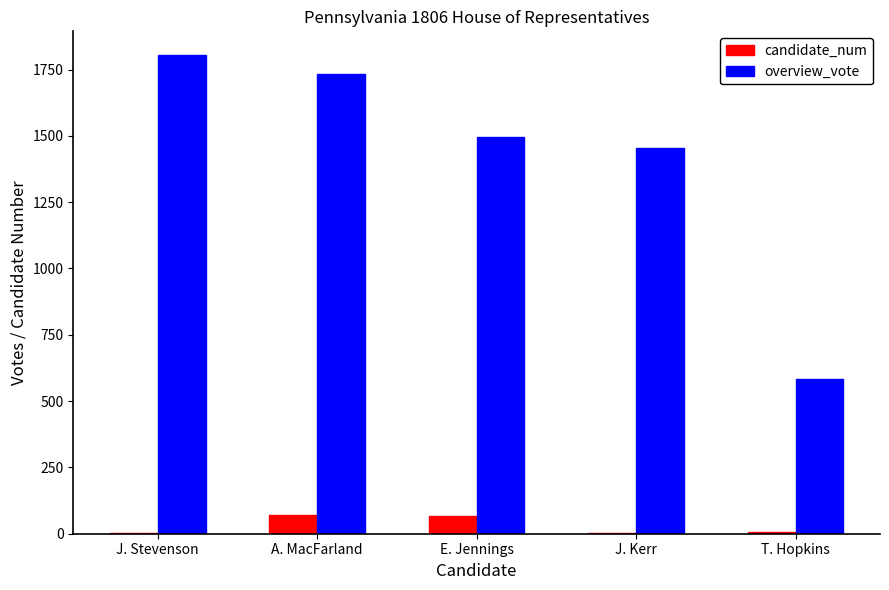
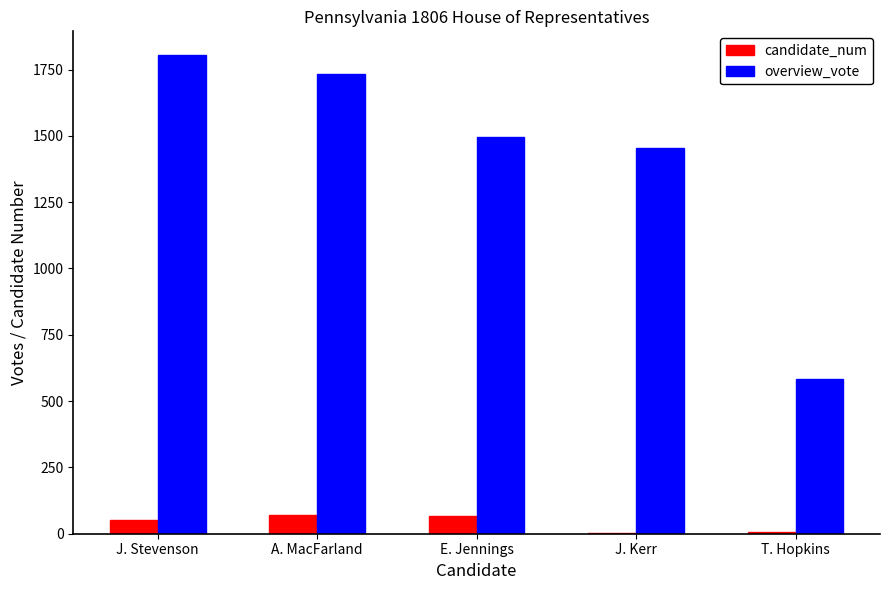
  {
    "candidate_num": {
-     "J. Stevenson": 0,
+     "J. Stevenson": 50,
      "A. MacFarland": 70,
      "E. Jennings": 70
    },
    "overview_vote": {
      "J. Stevenson": 1800,
      "A. MacFarland": 1740,
      "E. Jennings": 1500,
      "J. Kerr": 1450,
      "T. Hopkins": 580
    }
  }
